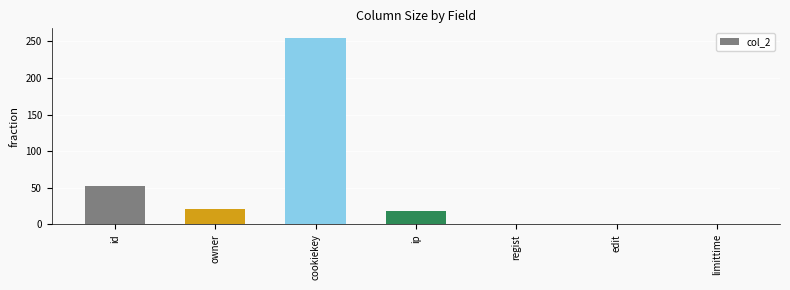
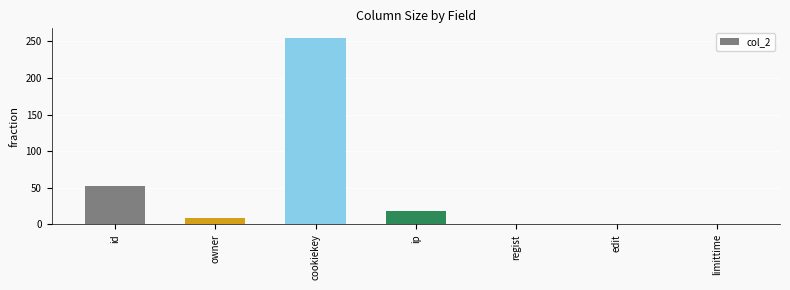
  {
    "id": 50,
-   "owner": 20,
+   "owner": 10,
    "cookiekey": 260,
    "ip": 20,
    "regist": 0,
    "edit": 0,
    "limittime": 0
  }
